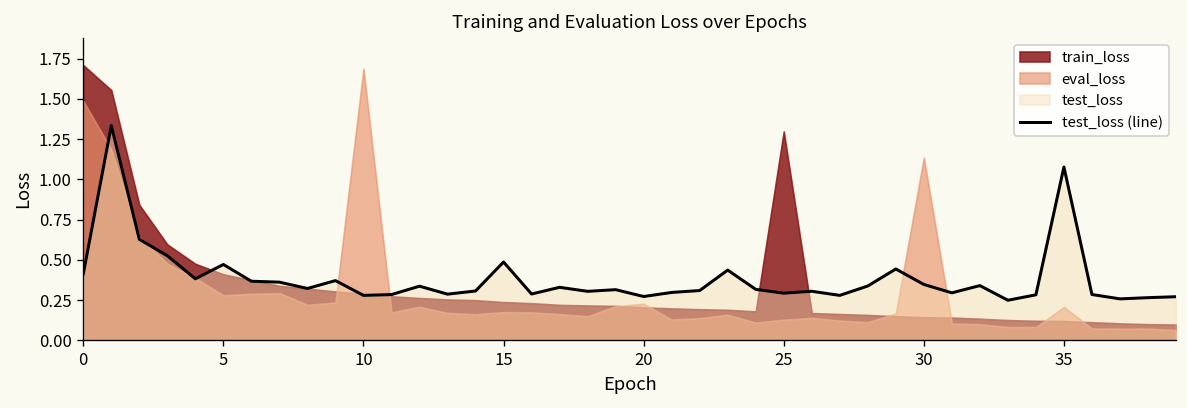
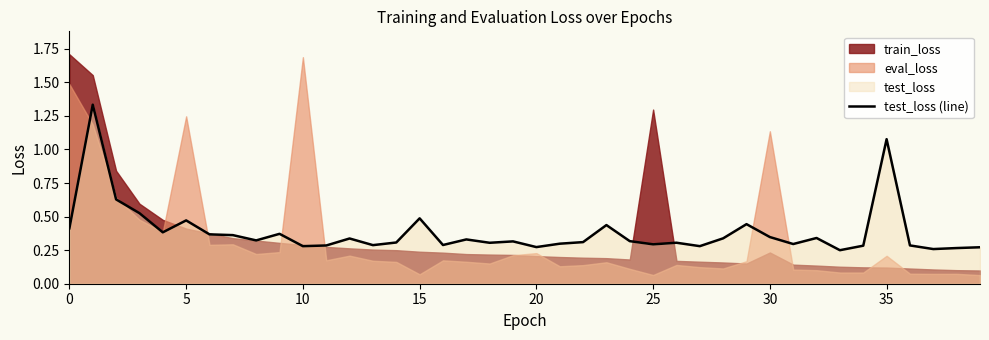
  {
    "train_loss": {
      "0": 1.71,
      "5": 0.41,
      "15": 0.24,
      "20": 0.21,
      "25": 1.30,
-     "30": 0.14,
+     "30": 0.23,
      "35": 0.12
    },
    "eval_loss": {
      "0": 1.49,
-     "5": 0.28,
+     "5": 1.25,
      "10": 1.69,
-     "15": 0.18,
+     "15": 0.07,
      "20": 0.23,
-     "25": 0.13,
+     "25": 0.07,
      "30": 1.14,
      "35": 0.21
    },
    "test_loss": {
      "0": 0.41,
      "5": 0.47,
      "15": 0.49,
      "20": 0.27,
      "25": 0.29,
      "30": 0.35,
      "35": 1.08
    }
  }
